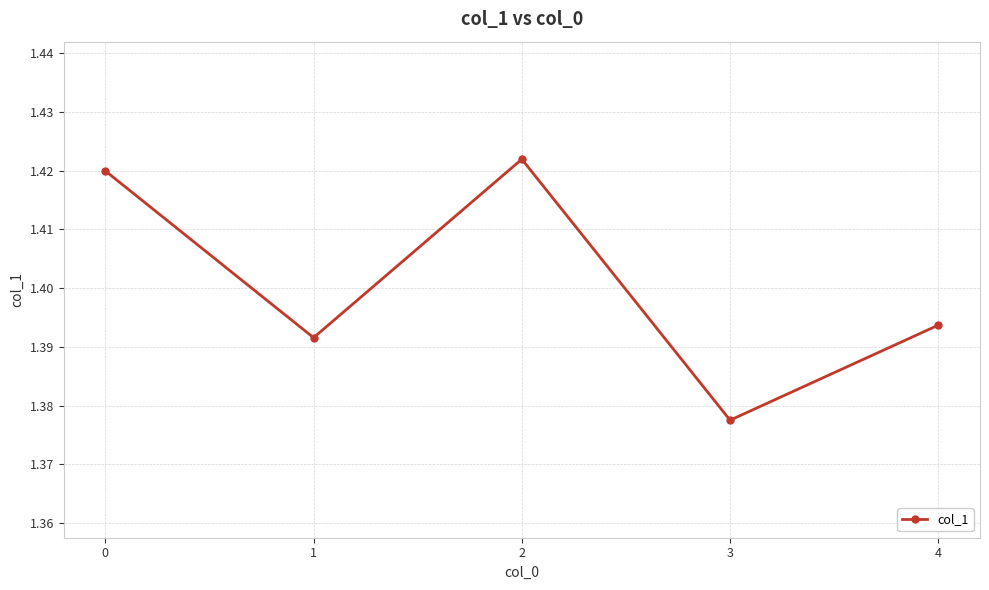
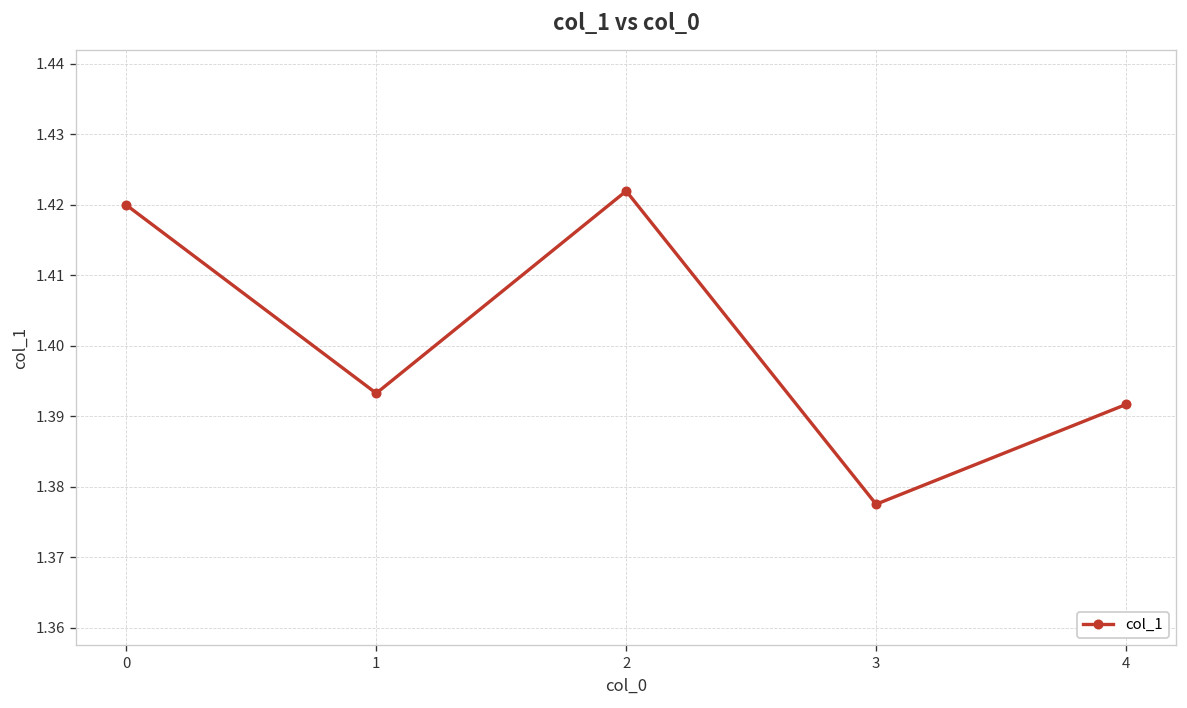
  {
    "0": 1.420,
-   "1": 1.392,
+   "1": 1.393,
    "2": 1.422,
    "3": 1.378,
-   "4": 1.394
+   "4": 1.392
  }
